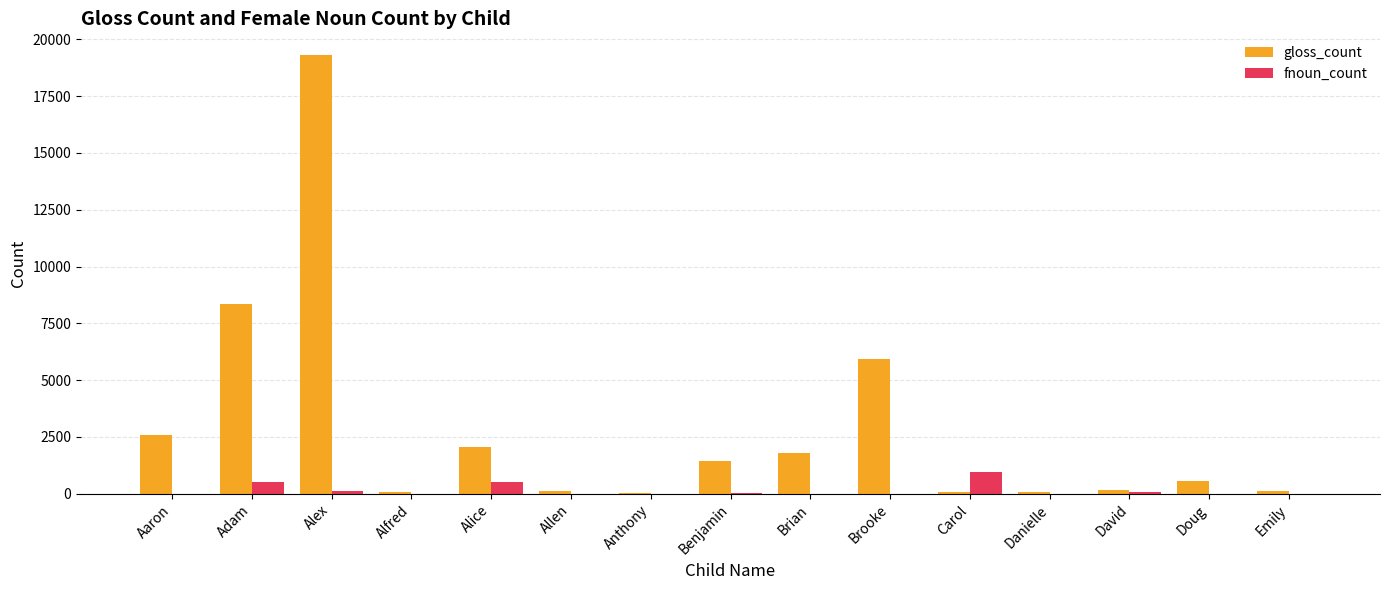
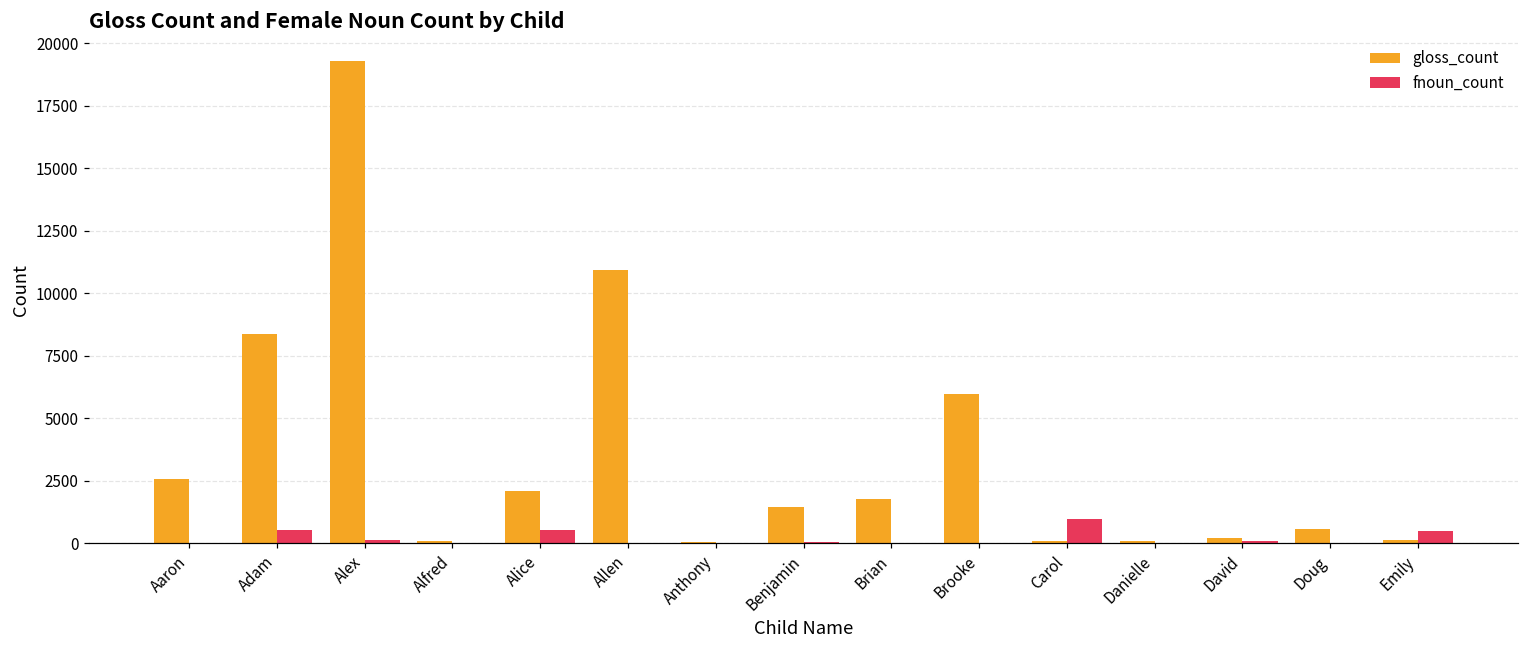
  {
    "gloss_count": {
      "Aaron": 2600,
      "Adam": 8400,
      "Alex": 19300,
      "Alice": 2100,
-     "Allen": 100,
+     "Allen": 10900,
      "Benjamin": 1500,
      "Brian": 1800,
      "Brooke": 6000,
      "David": 200,
      "Doug": 600,
      "Emily": 100
    },
    "fnoun_count": {
      "Aaron": 0,
      "Adam": 500,
      "Alex": 100,
      "Alice": 500,
      "Allen": 0,
      "Anthony": 0,
      "Carol": 1000,
-     "Emily": 0
+     "Emily": 500
    }
  }
